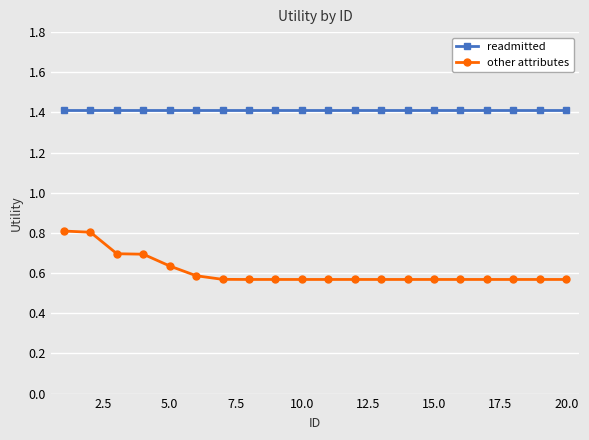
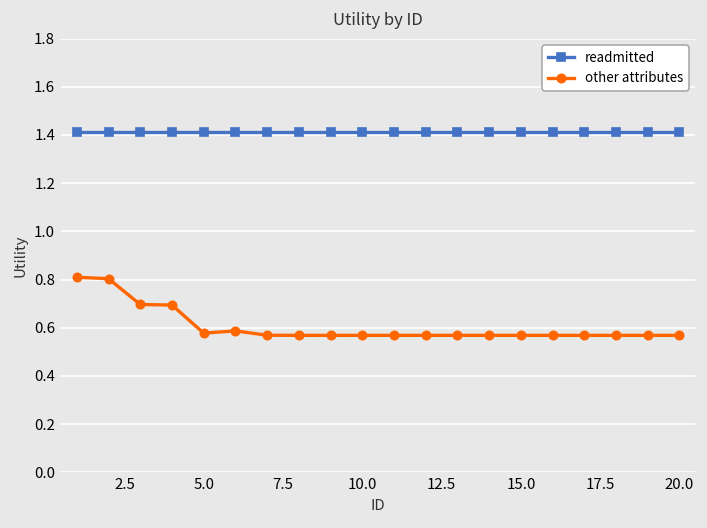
  {
    "readmitted": {
      "5.0": 1.41,
      "10.0": 1.41,
      "15.0": 1.41,
      "20.0": 1.41
    },
    "other attributes": {
-     "5.0": 0.64,
+     "5.0": 0.58,
      "10.0": 0.57,
      "15.0": 0.57,
      "20.0": 0.57
    }
  }
